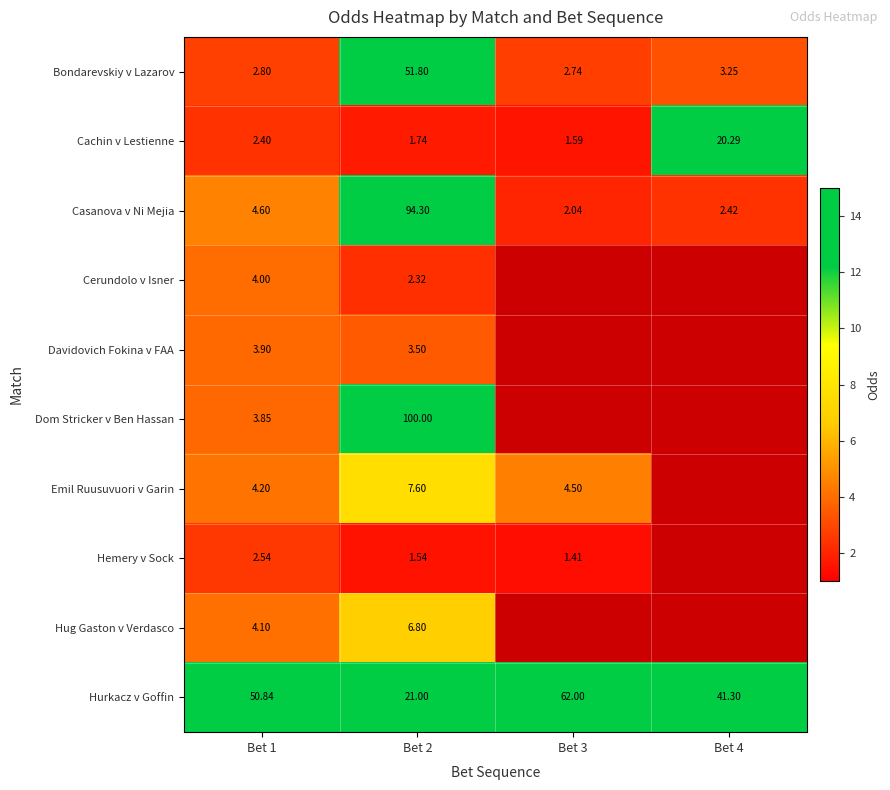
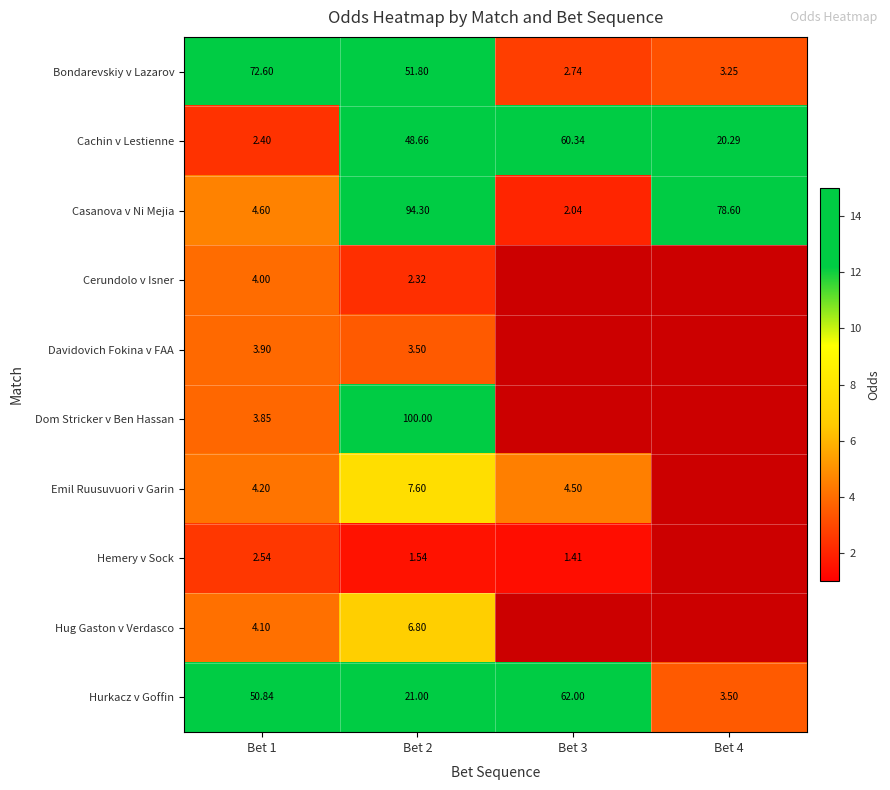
  {
    "Bondarevskiy v Lazarov": {
-     "Bet 1": 2.80,
+     "Bet 1": 72.60,
      "Bet 2": 51.80,
      "Bet 3": 2.74,
      "Bet 4": 3.25
    },
    "Cachin v Lestienne": {
      "Bet 1": 2.40,
-     "Bet 2": 1.74,
-     "Bet 3": 1.59,
+     "Bet 2": 48.66,
+     "Bet 3": 60.34,
      "Bet 4": 20.29
    },
    "Casanova v Ni Mejia": {
      "Bet 1": 4.60,
      "Bet 2": 94.30,
      "Bet 3": 2.04,
-     "Bet 4": 2.42
+     "Bet 4": 78.60
    },
    "Cerundolo v Isner": {
      "Bet 1": 4.00,
      "Bet 2": 2.32
    },
    "Davidovich Fokina v FAA": {
      "Bet 1": 3.90,
      "Bet 2": 3.50
    },
    "Dom Stricker v Ben Hassan": {
      "Bet 1": 3.85,
      "Bet 2": 100.00
    },
    "Emil Ruusuvuori v Garin": {
      "Bet 1": 4.20,
      "Bet 2": 7.60,
      "Bet 3": 4.50
    },
    "Hemery v Sock": {
      "Bet 1": 2.54,
      "Bet 2": 1.54,
      "Bet 3": 1.41
    },
    "Hug Gaston v Verdasco": {
      "Bet 1": 4.10,
      "Bet 2": 6.80
    },
    "Hurkacz v Goffin": {
      "Bet 1": 50.84,
      "Bet 2": 21.00,
      "Bet 3": 62.00,
-     "Bet 4": 41.30
+     "Bet 4": 3.50
    }
  }
